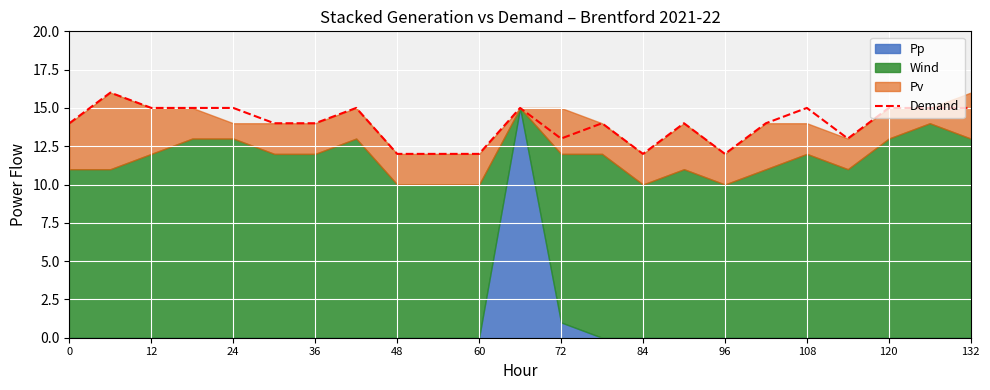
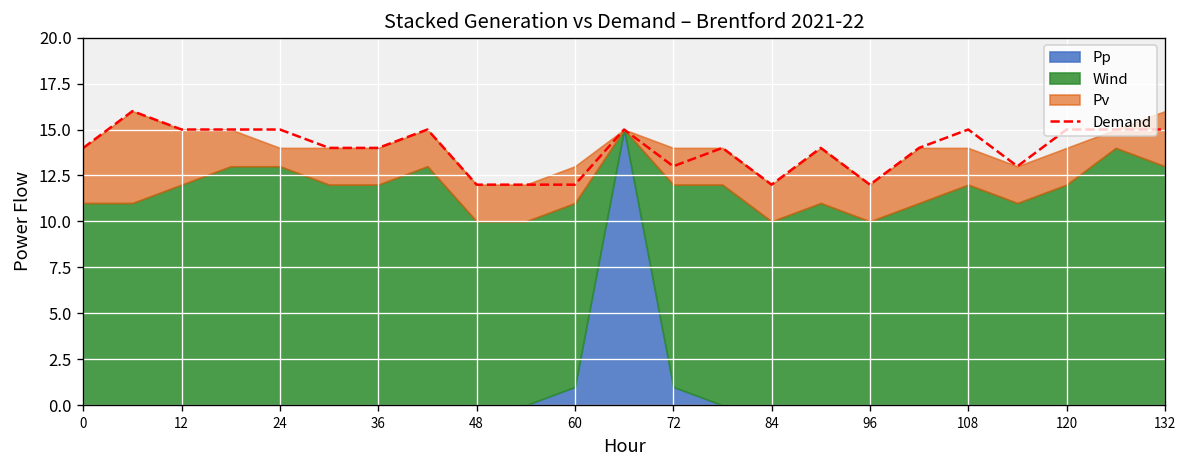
  {
    "Pp": {
      "0": 0,
      "12": 0,
      "24": 0,
      "36": 0,
      "48": 0,
-     "60": 0,
+     "60": 1,
      "72": 1,
      "84": 0,
      "96": 0,
      "108": 0,
      "120": 0,
      "132": 0
    },
    "Demand": {
      "24": 15,
      "72": 13,
      "108": 15,
      "132": 15
    },
    "Wind": {
-     "120": 13
+     "120": 12
    },
    "Pv": {
-     "72": 3
+     "72": 2
    }
  }
